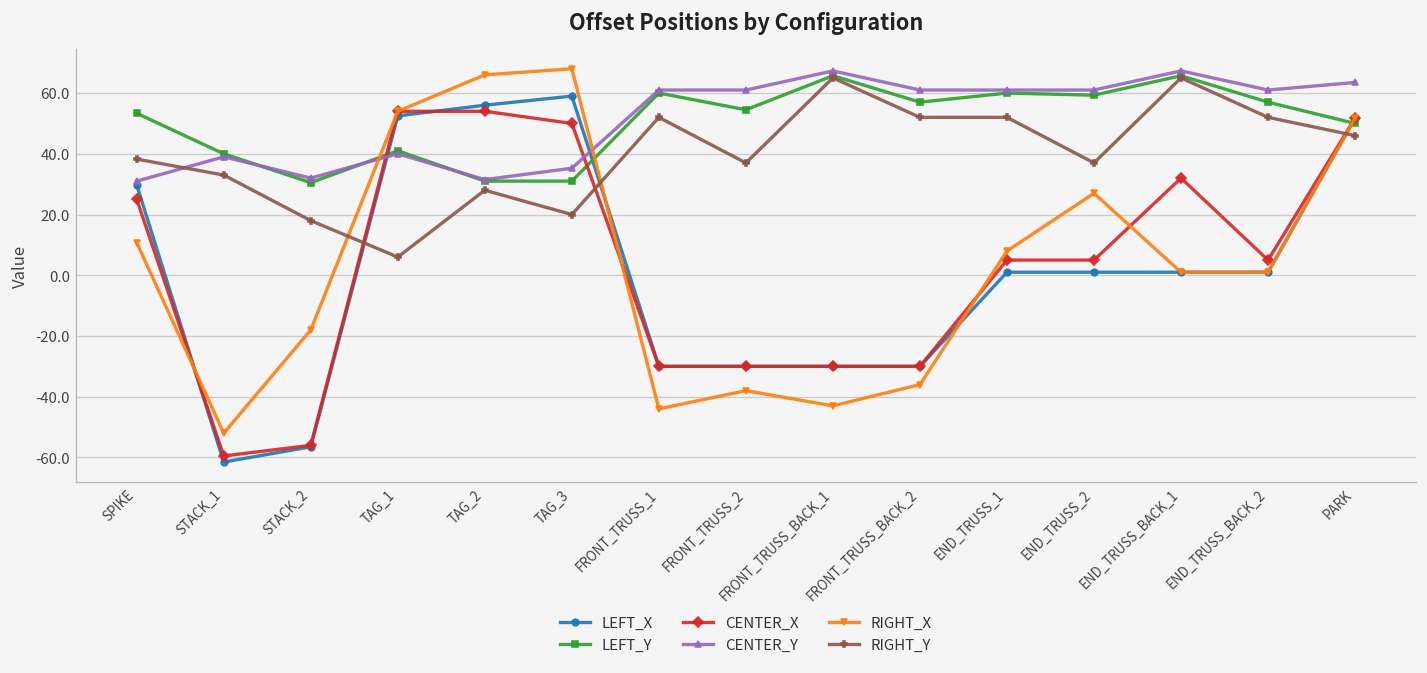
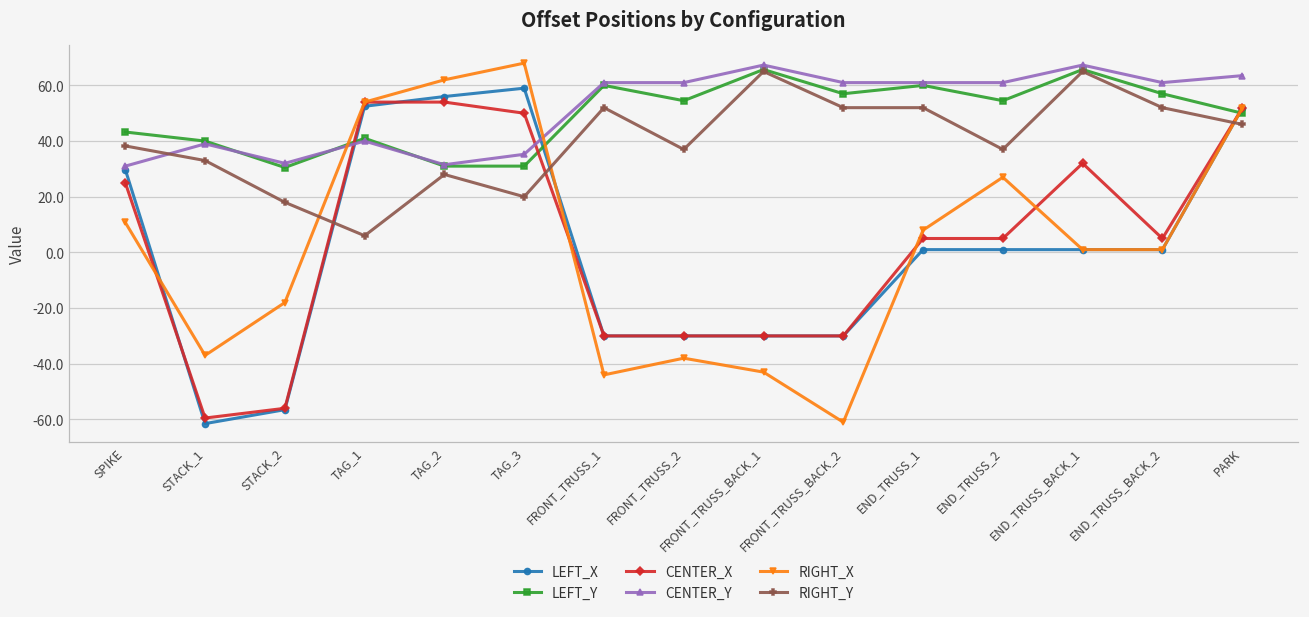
  {
    "LEFT_X": {
      "SPIKE": 30,
      "STACK_1": -62,
      "TAG_1": 53,
      "TAG_2": 56,
      "TAG_3": 59,
      "END_TRUSS_1": 1,
      "END_TRUSS_2": 1
    },
    "LEFT_Y": {
-     "SPIKE": 53,
+     "SPIKE": 43,
      "STACK_2": 31,
      "TAG_3": 31,
      "FRONT_TRUSS_2": 55,
      "FRONT_TRUSS_BACK_2": 57,
-     "END_TRUSS_2": 59,
+     "END_TRUSS_2": 55,
      "END_TRUSS_BACK_2": 57,
      "PARK": 50
    },
    "CENTER_X": {
      "SPIKE": 25,
      "STACK_1": -60,
      "TAG_2": 54,
      "TAG_3": 50,
      "END_TRUSS_1": 5,
      "END_TRUSS_2": 5,
      "END_TRUSS_BACK_1": 32,
      "END_TRUSS_BACK_2": 5
    },
    "CENTER_Y": {
      "SPIKE": 31,
      "STACK_2": 32,
      "TAG_3": 35,
      "FRONT_TRUSS_2": 61,
      "FRONT_TRUSS_BACK_1": 67,
      "FRONT_TRUSS_BACK_2": 61,
      "END_TRUSS_2": 61,
      "END_TRUSS_BACK_1": 67,
      "END_TRUSS_BACK_2": 61,
      "PARK": 64
    },
    "RIGHT_X": {
      "SPIKE": 11,
-     "STACK_1": -52,
+     "STACK_1": -37,
      "STACK_2": -18,
-     "TAG_2": 66,
+     "TAG_2": 62,
      "TAG_3": 68,
      "FRONT_TRUSS_1": -44,
      "FRONT_TRUSS_2": -38,
      "FRONT_TRUSS_BACK_1": -43,
-     "FRONT_TRUSS_BACK_2": -36,
+     "FRONT_TRUSS_BACK_2": -61,
      "END_TRUSS_1": 8,
      "END_TRUSS_2": 27
    },
    "RIGHT_Y": {
      "SPIKE": 38,
      "STACK_1": 33,
      "STACK_2": 18,
      "TAG_1": 6,
      "TAG_2": 28,
      "TAG_3": 20,
      "FRONT_TRUSS_1": 52,
      "FRONT_TRUSS_2": 37,
      "FRONT_TRUSS_BACK_2": 52,
      "END_TRUSS_1": 52,
      "END_TRUSS_2": 37,
      "END_TRUSS_BACK_2": 52,
      "PARK": 46
    }
  }
